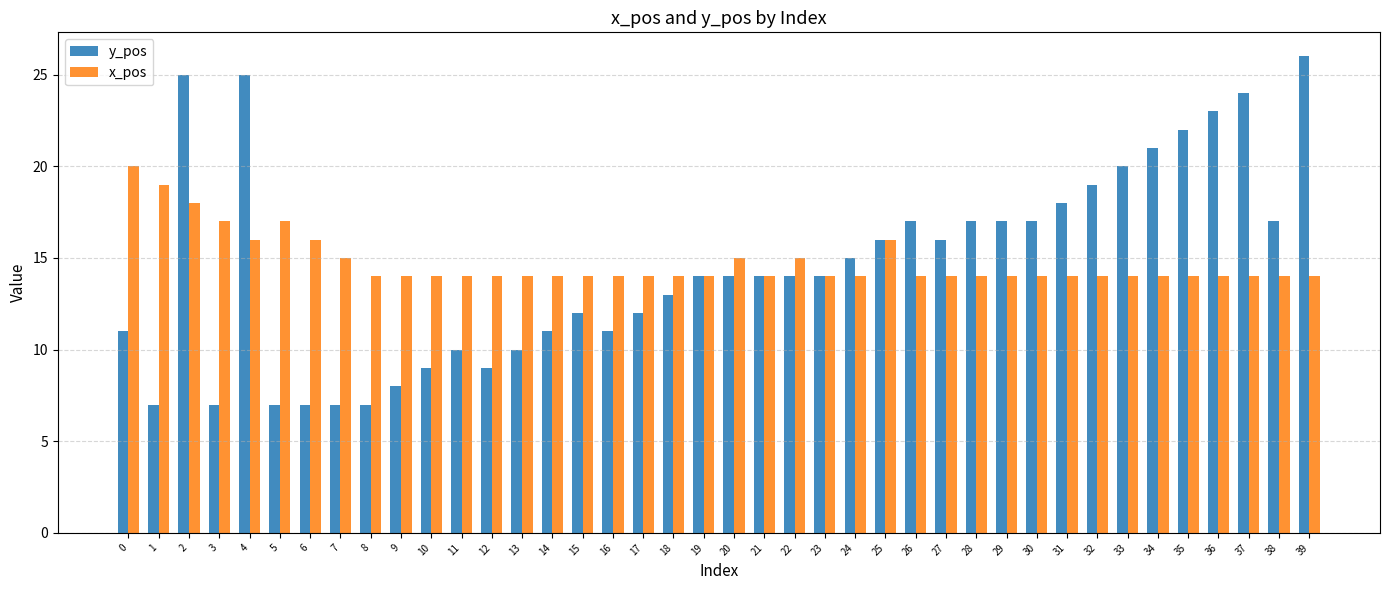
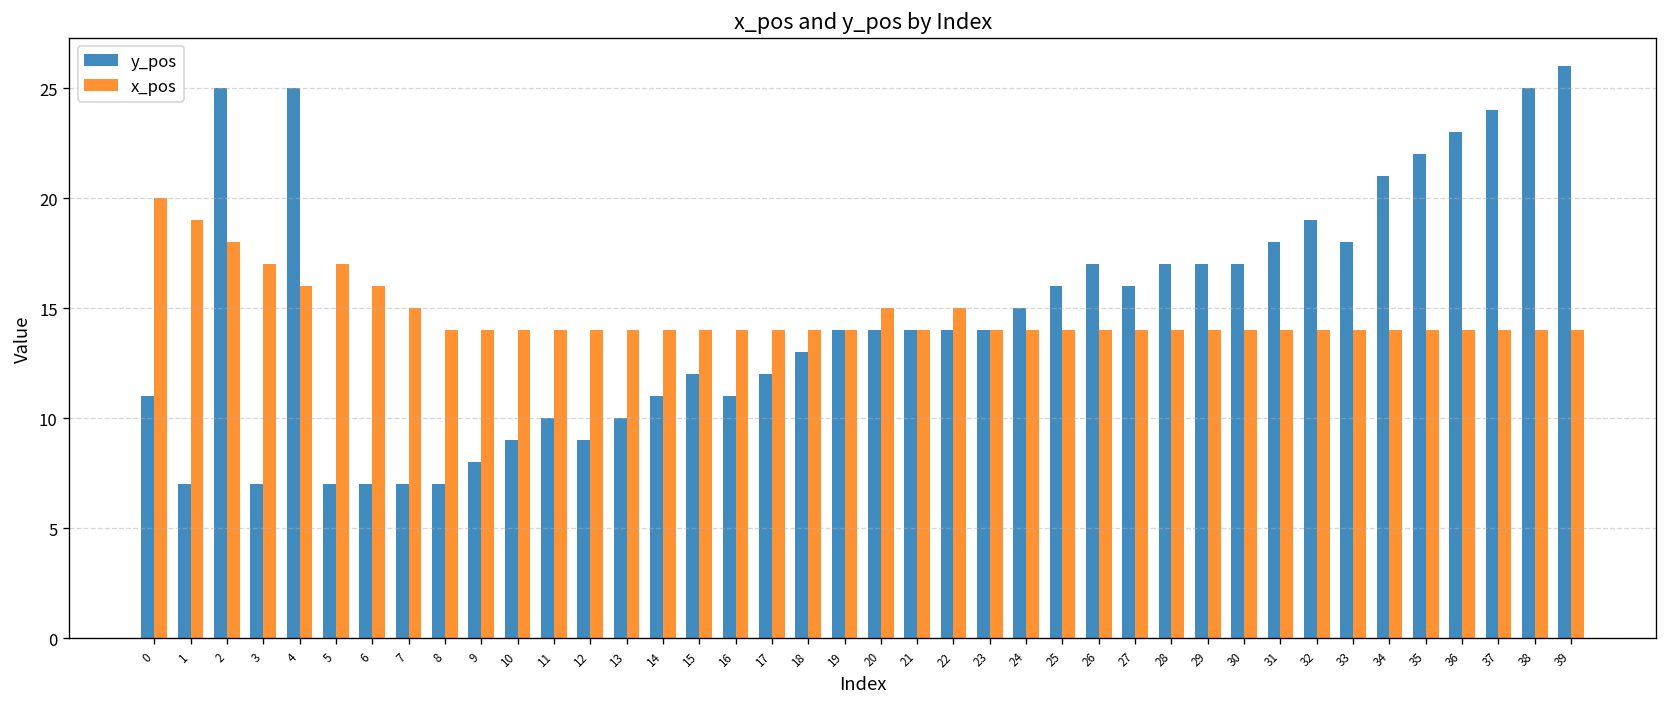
  {
    "y_pos": {
      "0": 11,
      "1": 7,
      "2": 25,
      "3": 7,
      "4": 25,
      "5": 7,
      "6": 7,
      "7": 7,
      "8": 7,
      "9": 8,
      "10": 9,
      "11": 10,
      "12": 9,
      "13": 10,
      "14": 11,
      "15": 12,
      "16": 11,
      "17": 12,
      "18": 13,
      "19": 14,
      "20": 14,
      "21": 14,
      "22": 14,
      "23": 14,
      "24": 15,
      "25": 16,
      "26": 17,
      "27": 16,
      "28": 17,
      "29": 17,
      "30": 17,
      "31": 18,
      "32": 19,
-     "33": 20,
+     "33": 18,
      "34": 21,
      "35": 22,
      "36": 23,
      "37": 24,
-     "38": 17,
+     "38": 25,
      "39": 26
    },
    "x_pos": {
      "0": 20,
      "1": 19,
      "2": 18,
      "3": 17,
      "4": 16,
      "5": 17,
      "6": 16,
      "7": 15,
      "8": 14,
      "9": 14,
      "10": 14,
      "11": 14,
      "12": 14,
      "13": 14,
      "14": 14,
      "15": 14,
      "16": 14,
      "17": 14,
      "18": 14,
      "19": 14,
      "20": 15,
      "21": 14,
      "22": 15,
      "23": 14,
      "24": 14,
-     "25": 16,
+     "25": 14,
      "26": 14,
      "27": 14,
      "28": 14,
      "29": 14,
      "30": 14,
      "31": 14,
      "32": 14,
      "33": 14,
      "34": 14,
      "35": 14,
      "36": 14,
      "37": 14,
      "38": 14,
      "39": 14
    }
  }
